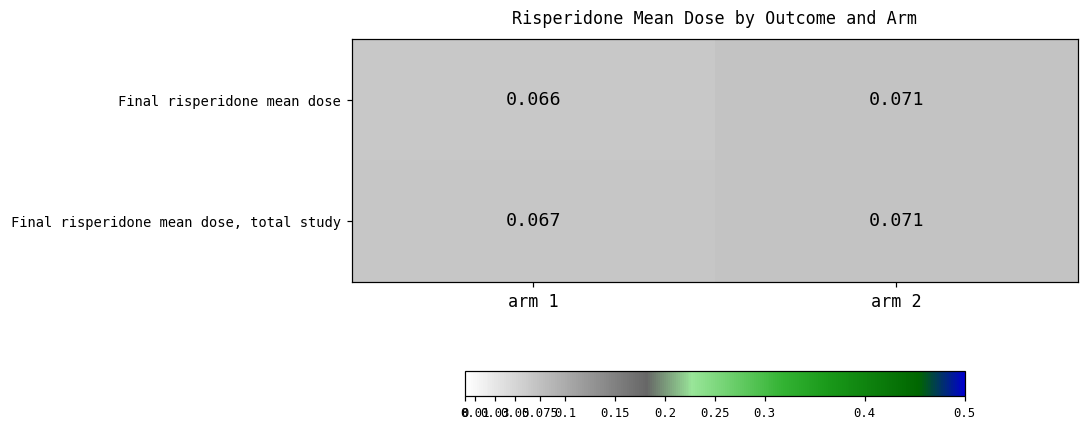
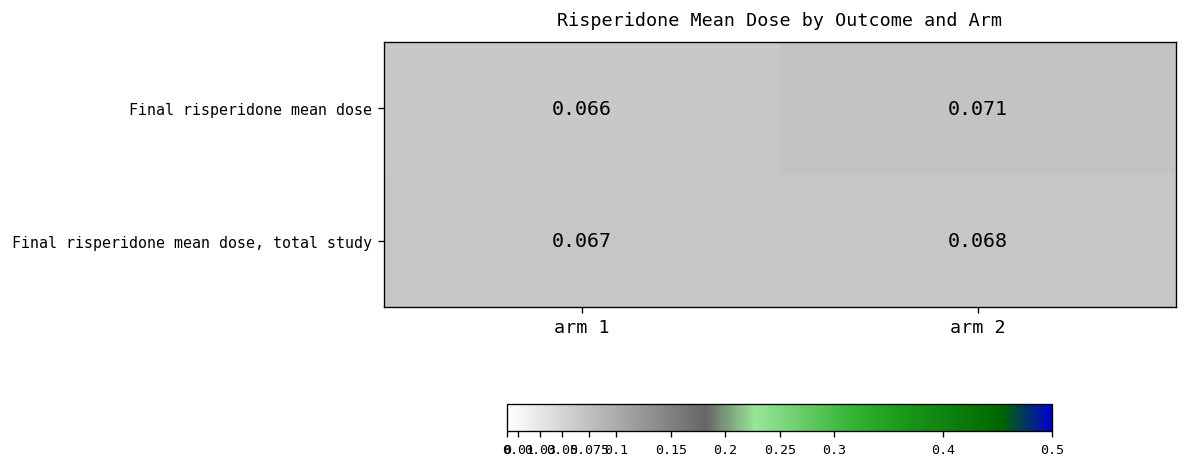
  {
    "Final risperidone mean dose": {
      "arm 1": 0.066,
      "arm 2": 0.071
    },
    "Final risperidone mean dose, total study": {
      "arm 1": 0.067,
-     "arm 2": 0.071
+     "arm 2": 0.068
    }
  }
